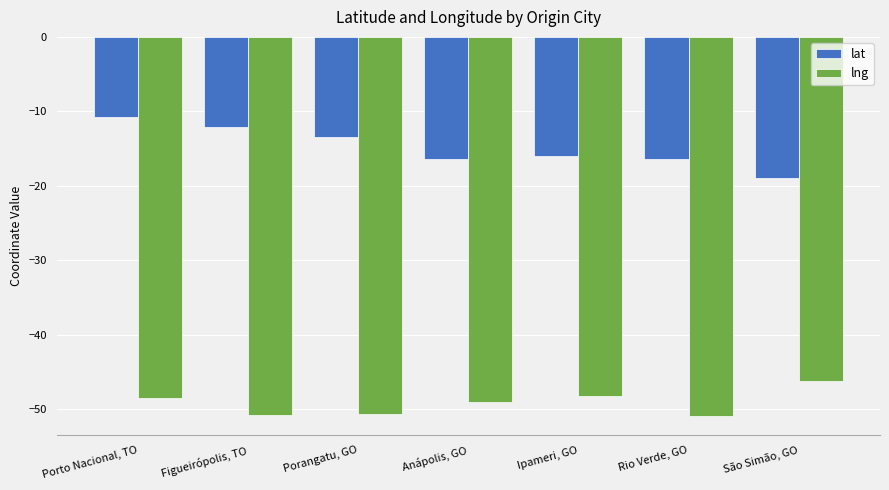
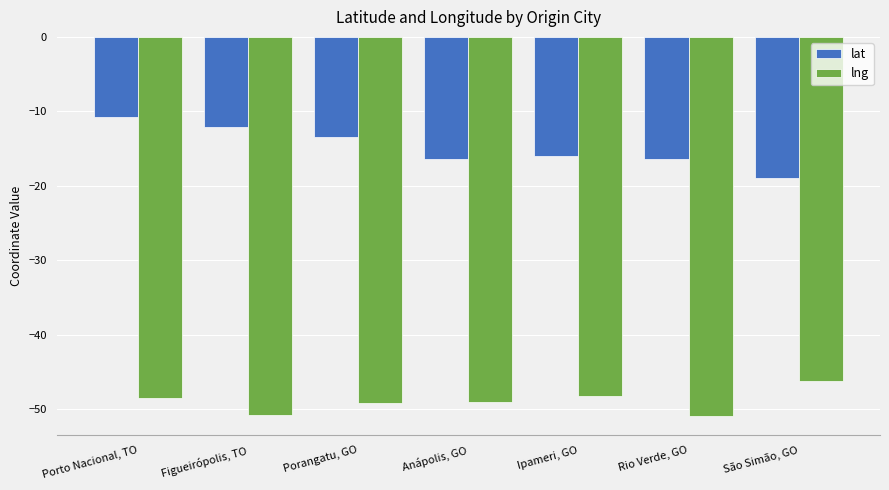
  {
    "lat": {
      "Porto Nacional, TO": -11,
      "Figueirópolis, TO": -12,
      "Porangatu, GO": -13,
      "Anápolis, GO": -16,
      "Ipameri, GO": -16,
      "Rio Verde, GO": -16,
      "São Simão, GO": -19
    },
    "lng": {
      "Porto Nacional, TO": -48,
      "Figueirópolis, TO": -51,
-     "Porangatu, GO": -51,
+     "Porangatu, GO": -49,
      "Anápolis, GO": -49,
      "Ipameri, GO": -48,
      "Rio Verde, GO": -51,
      "São Simão, GO": -46
    }
  }
